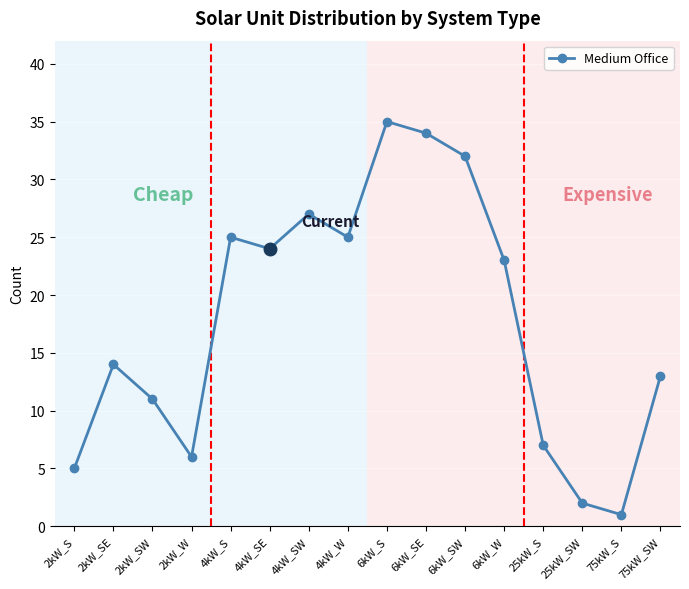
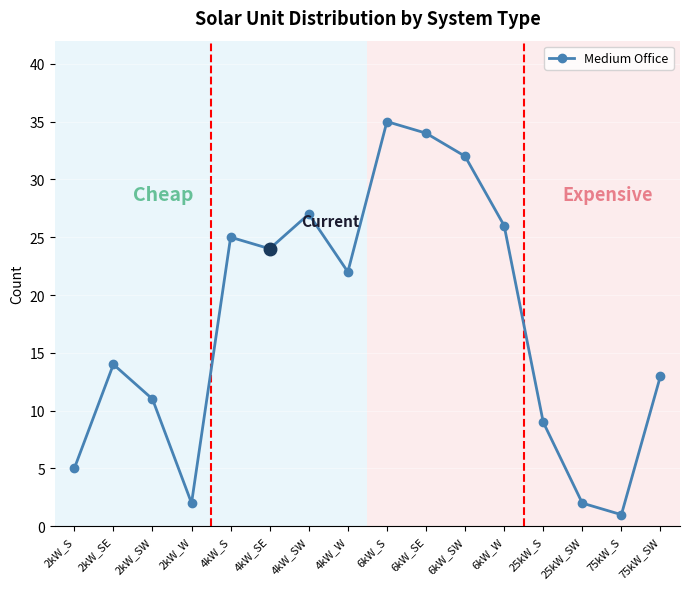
  {
    "Medium Office": {
      "2kW_S": 5,
      "2kW_SE": 14,
      "2kW_SW": 11,
-     "2kW_W": 6,
+     "2kW_W": 2,
      "4kW_S": 25,
      "4kW_SW": 27,
-     "4kW_W": 25,
+     "4kW_W": 22,
      "6kW_S": 35,
      "6kW_SE": 34,
      "6kW_SW": 32,
-     "6kW_W": 23,
-     "25kW_S": 7,
+     "6kW_W": 26,
+     "25kW_S": 9,
      "25kW_SW": 2,
      "75kW_S": 1,
      "75kW_SW": 13
    }
  }
